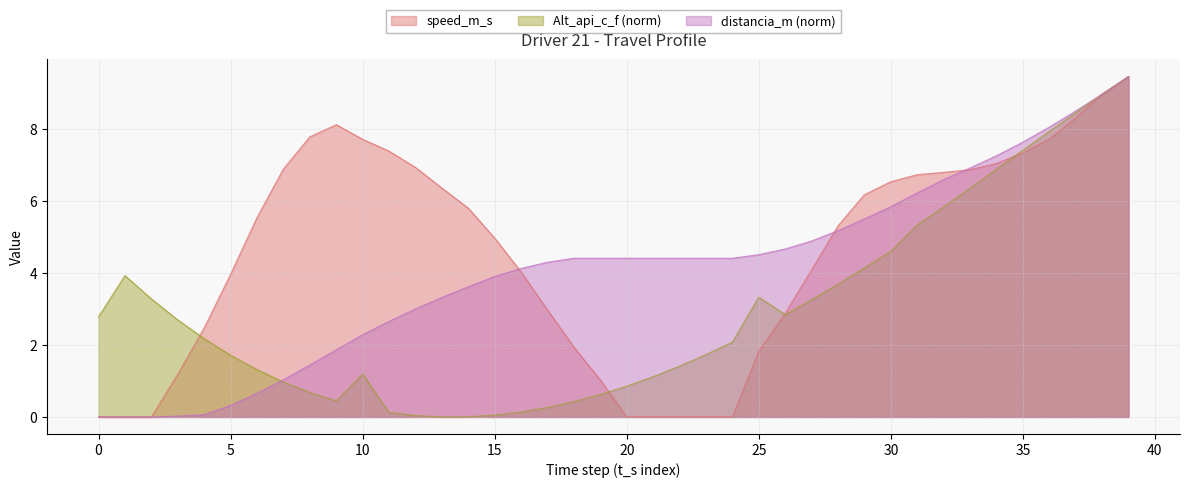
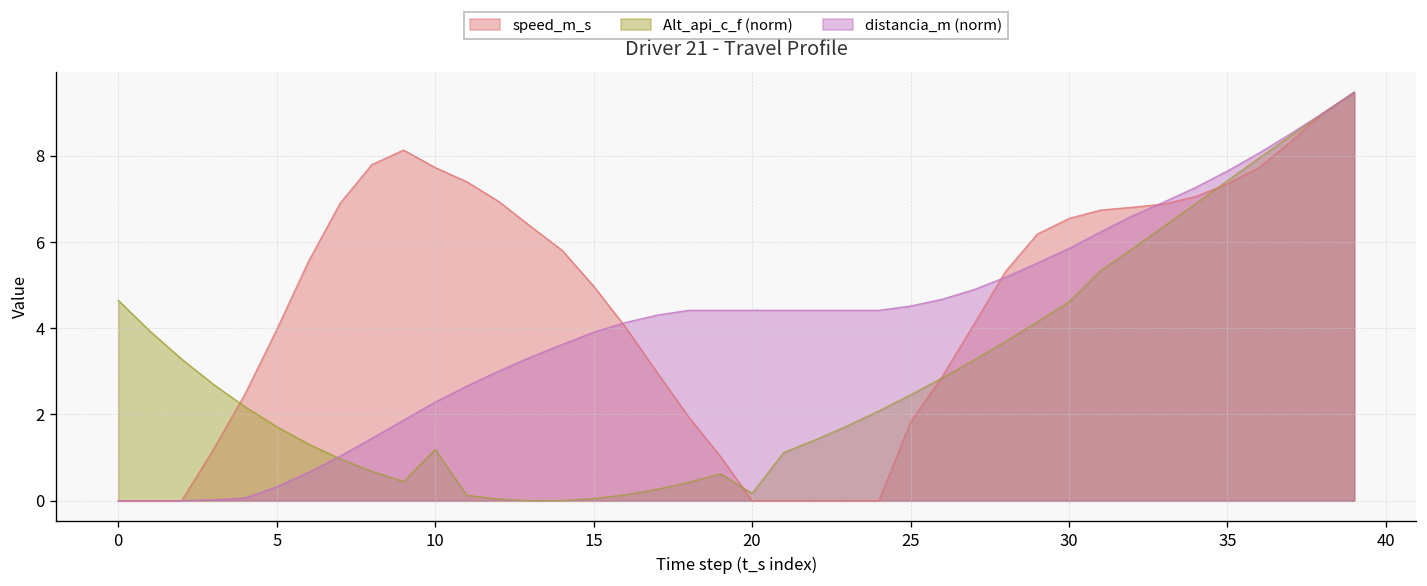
  {
    "Alt_api_c_f (norm)": {
-     "0": 2.8,
+     "0": 4.6,
      "5": 1.7,
      "10": 1.2,
      "15": 0.1,
-     "20": 0.9,
-     "25": 3.3,
+     "20": 0.2,
+     "25": 2.5,
      "30": 4.6,
      "35": 7.4
    }
  }
